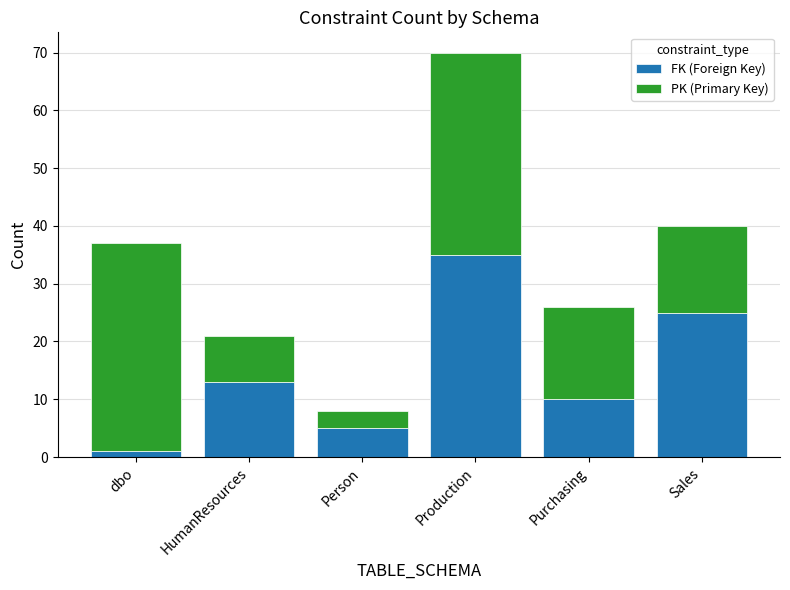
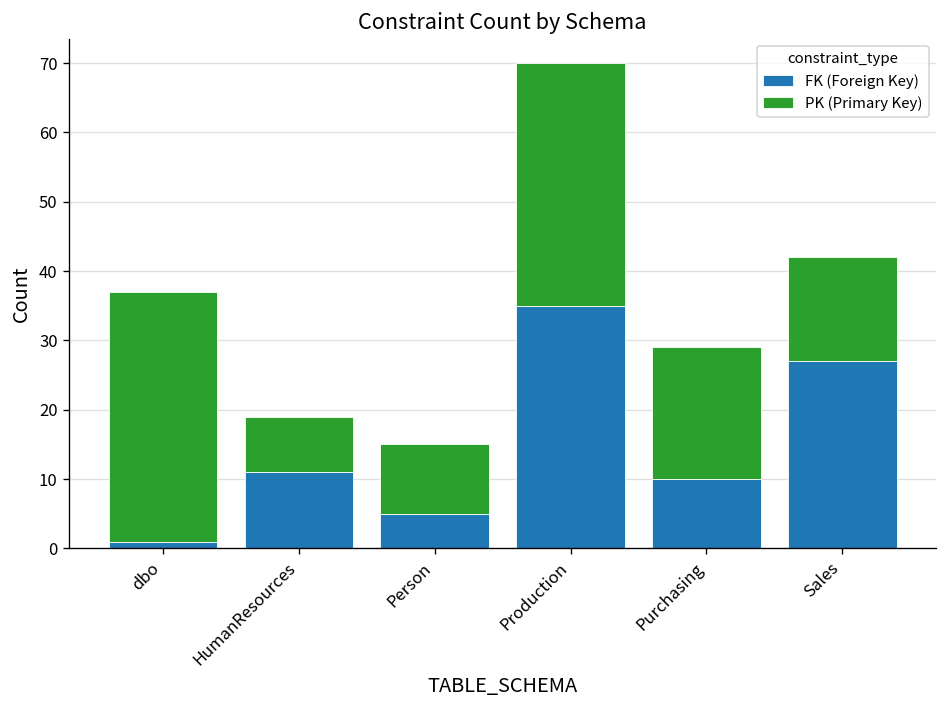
  {
    "FK (Foreign Key)": {
      "dbo": 1,
-     "HumanResources": 13,
+     "HumanResources": 11,
      "Person": 5,
      "Production": 35,
      "Purchasing": 10,
-     "Sales": 25
+     "Sales": 27
    },
    "PK (Primary Key)": {
      "dbo": 36,
      "HumanResources": 8,
-     "Person": 3,
+     "Person": 10,
      "Production": 35,
-     "Purchasing": 16,
+     "Purchasing": 19,
      "Sales": 15
    }
  }
